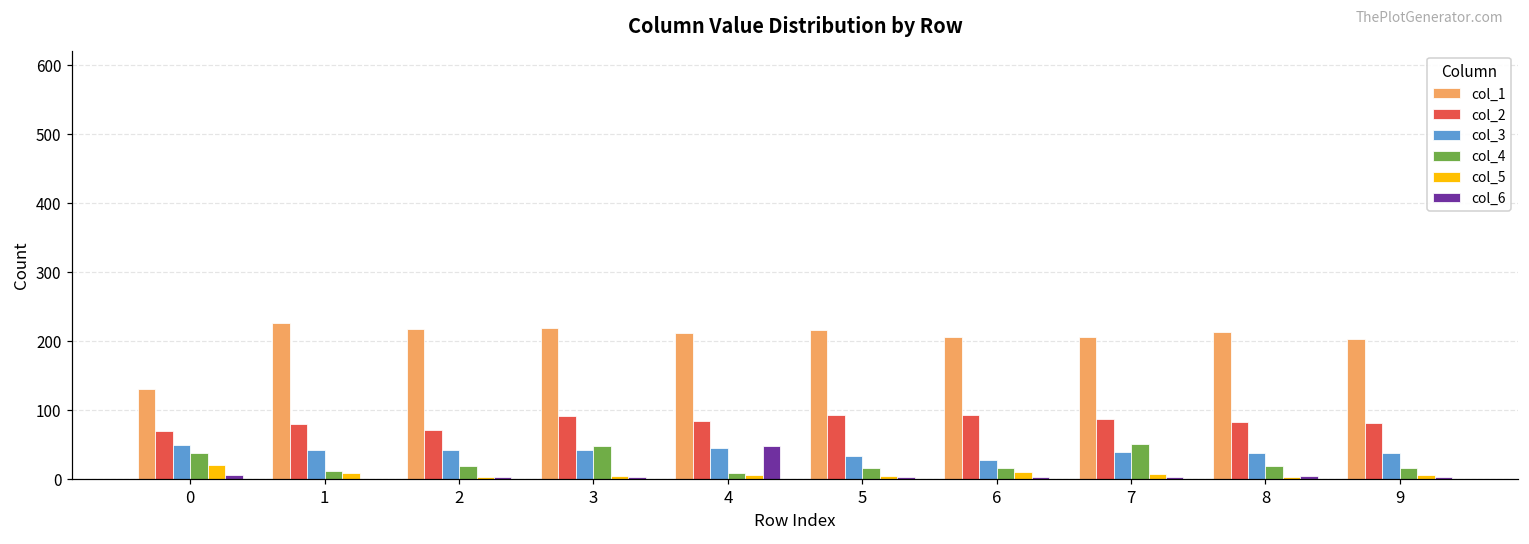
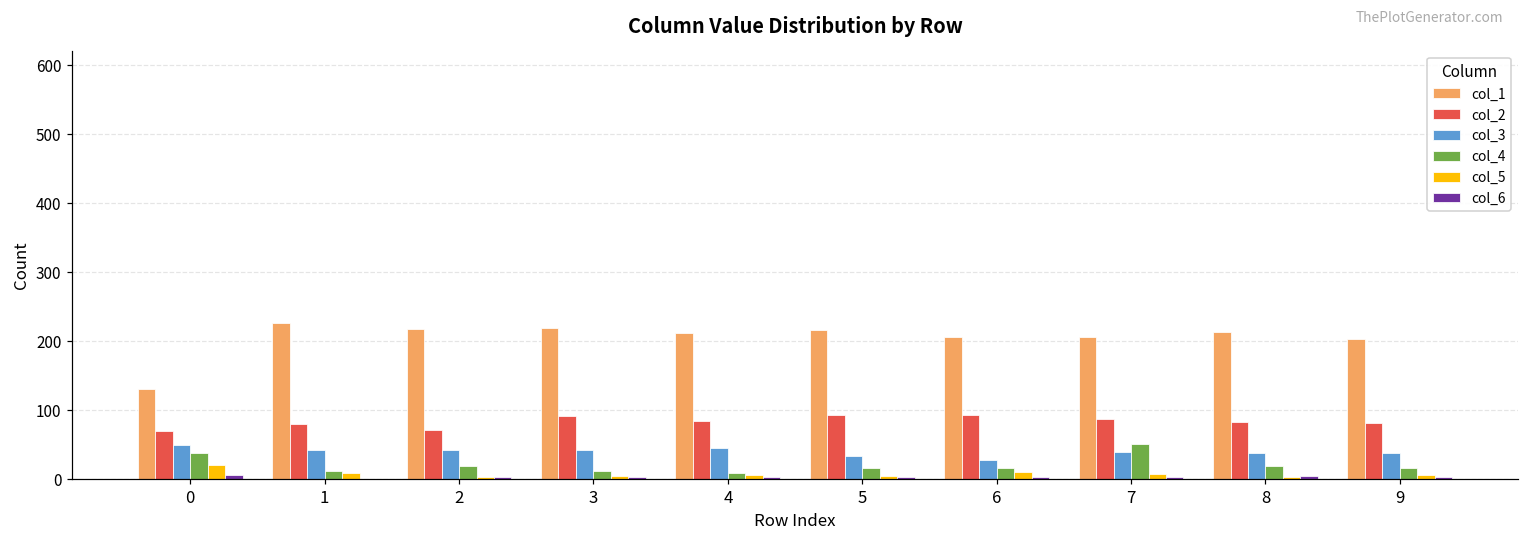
  {
    "col_1": {
      "0": 130,
      "1": 230,
      "2": 220,
      "3": 220,
      "4": 210,
      "5": 220,
      "6": 210,
      "7": 210,
      "8": 210,
      "9": 200
    },
    "col_2": {
      "0": 70,
      "1": 80,
      "2": 70,
      "3": 90,
      "4": 80,
      "5": 90,
      "6": 90,
      "7": 90,
      "8": 80,
      "9": 80
    },
    "col_3": {
      "0": 50,
      "1": 40,
      "2": 40,
      "3": 40,
      "4": 50,
      "5": 30,
      "6": 30,
      "7": 40,
      "8": 40,
      "9": 40
    },
    "col_4": {
      "0": 40,
      "1": 10,
      "2": 20,
-     "3": 50,
+     "3": 10,
      "4": 10,
      "5": 20,
      "6": 20,
      "7": 50,
      "8": 20,
      "9": 20
    },
    "col_5": {
      "0": 20,
      "1": 10,
      "3": 0,
      "4": 10,
      "5": 0,
      "6": 10,
      "7": 10,
      "9": 10
    },
    "col_6": {
      "0": 10,
      "1": 0,
-     "4": 50,
+     "4": 0,
      "8": 0
    }
  }
